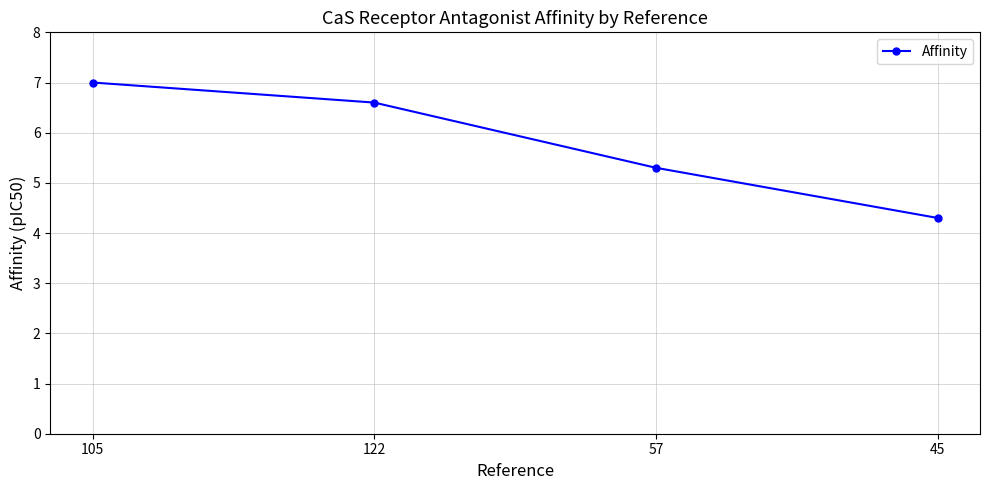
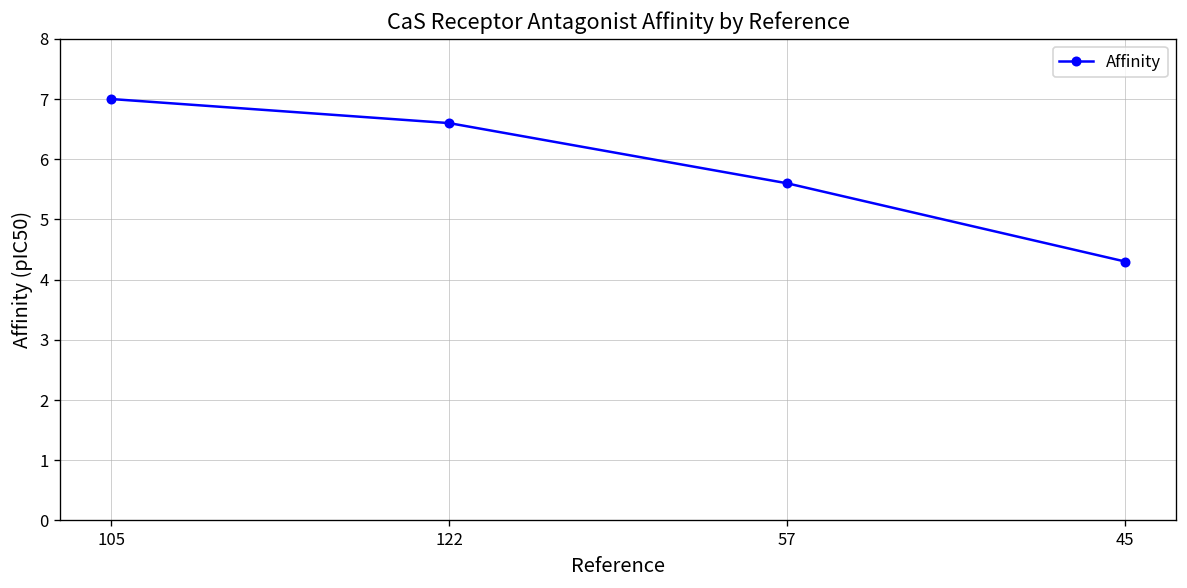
  {
    "105": 7.0,
    "122": 6.6,
-   "57": 5.3,
+   "57": 5.6,
    "45": 4.3
  }
